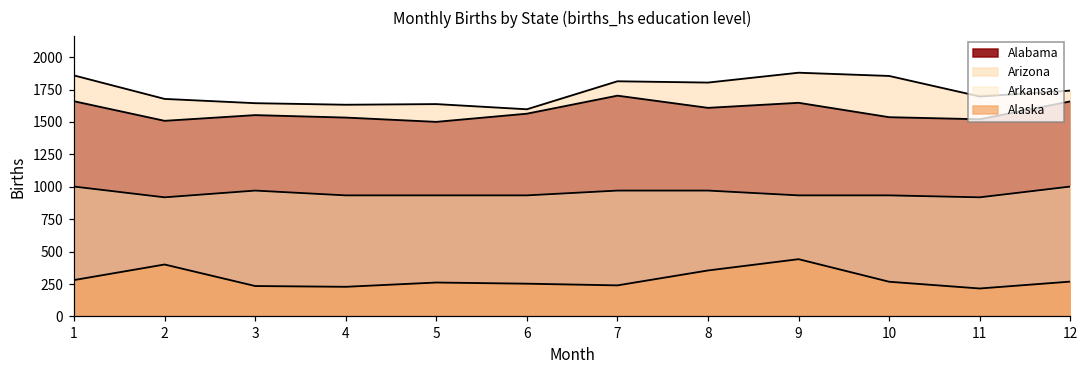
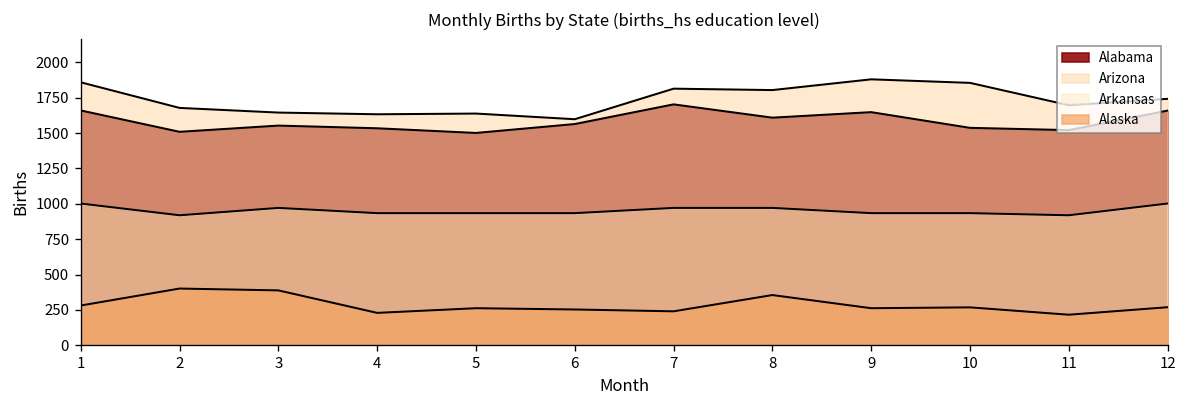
  {
    "Alabama": {
      "1": 1660,
      "2": 1510,
      "3": 1550,
      "4": 1530,
      "5": 1500,
      "6": 1560,
      "7": 1700,
      "8": 1610,
      "9": 1650,
      "10": 1540,
      "11": 1520,
      "12": 1660
    },
    "Alaska": {
      "1": 280,
      "2": 400,
-     "3": 240,
+     "3": 390,
      "4": 230,
      "5": 260,
      "6": 250,
      "7": 240,
      "8": 360,
-     "9": 440,
+     "9": 260,
      "10": 270,
      "11": 220,
      "12": 270
    }
  }
